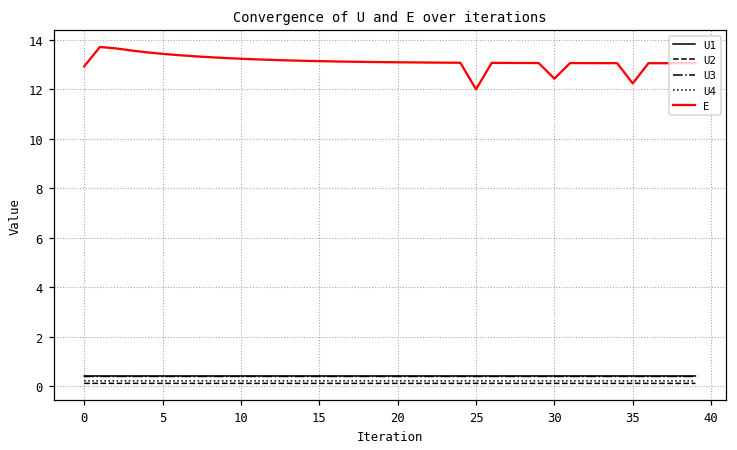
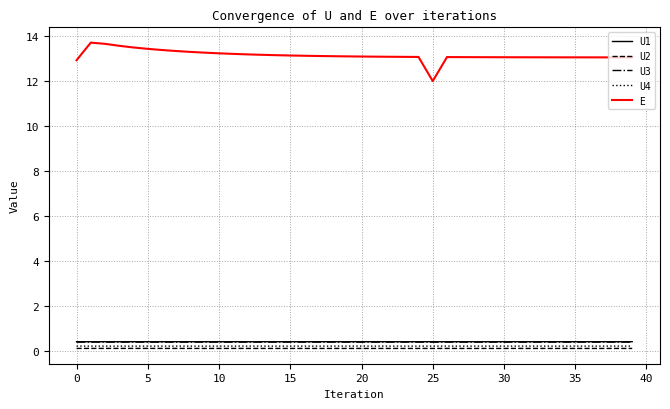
  {
    "E": {
      "0": 12.9,
      "5": 13.4,
      "10": 13.2,
      "15": 13.1,
      "20": 13.1,
      "25": 12.0,
-     "30": 12.4,
-     "35": 12.2
+     "30": 13.1,
+     "35": 13.1
    }
  }
